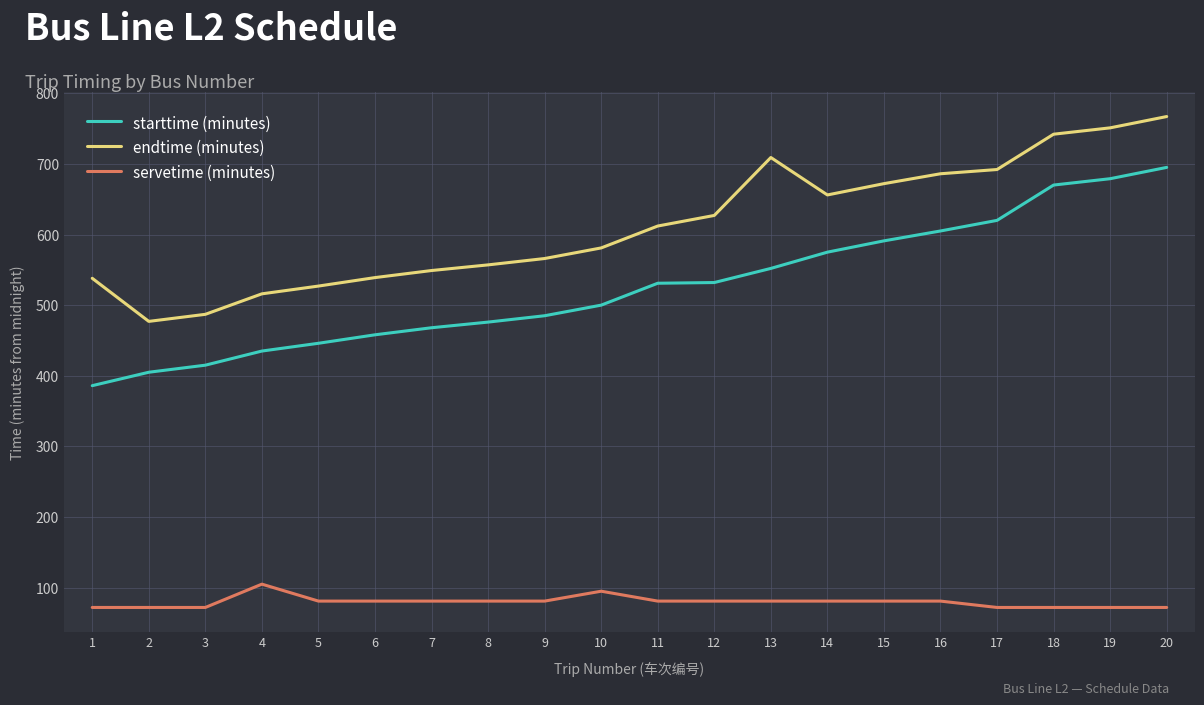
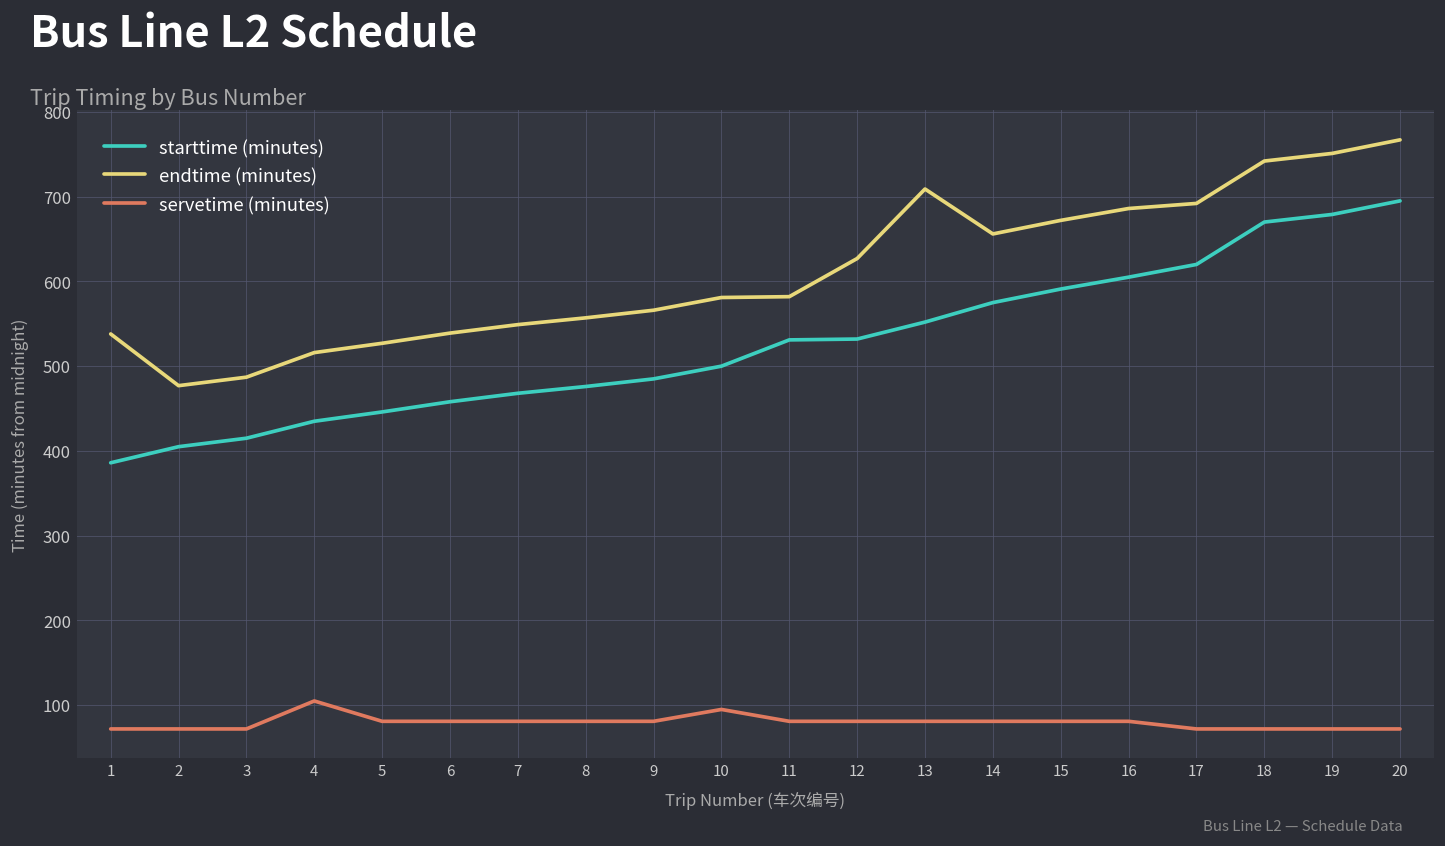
  {
    "starttime (minutes)": {
      "1": 390,
      "2": 410,
      "3": 420,
      "4": 440,
      "5": 450,
      "6": 460,
      "7": 470,
      "8": 480,
      "9": 490,
      "10": 500,
      "11": 530,
      "12": 530,
      "13": 550,
      "14": 580,
      "15": 590,
      "16": 610,
      "17": 620,
      "18": 670,
      "19": 680,
      "20": 700
    },
    "endtime (minutes)": {
      "1": 540,
      "2": 480,
      "3": 490,
      "4": 520,
      "5": 530,
      "6": 540,
      "7": 550,
      "8": 560,
      "9": 570,
      "10": 580,
-     "11": 610,
+     "11": 580,
      "12": 630,
      "13": 710,
      "14": 660,
      "15": 670,
      "16": 690,
      "17": 690,
      "18": 740,
      "19": 750,
      "20": 770
    },
    "servetime (minutes)": {
      "1": 70,
      "2": 70,
      "3": 70,
      "4": 110,
      "5": 80,
      "6": 80,
      "7": 80,
      "8": 80,
      "9": 80,
      "10": 100,
      "11": 80,
      "12": 80,
      "13": 80,
      "14": 80,
      "15": 80,
      "16": 80,
      "17": 70,
      "18": 70,
      "19": 70,
      "20": 70
    }
  }
